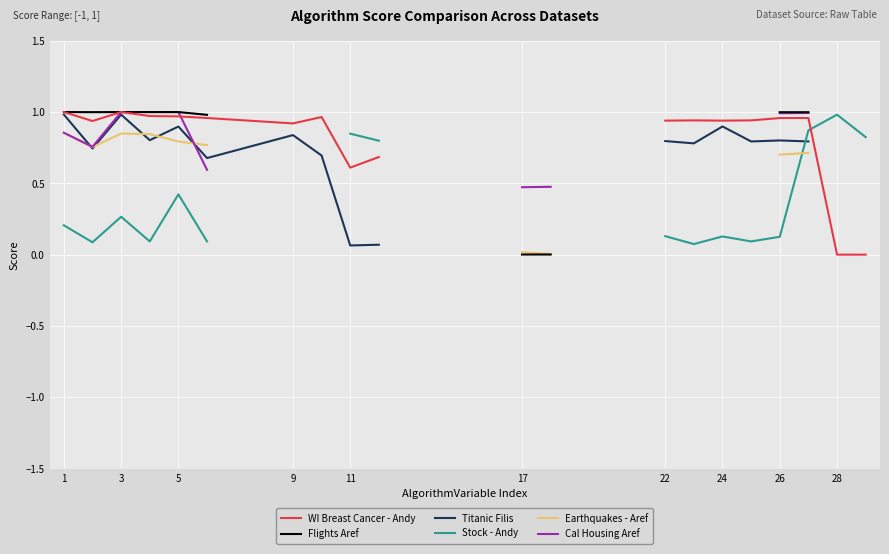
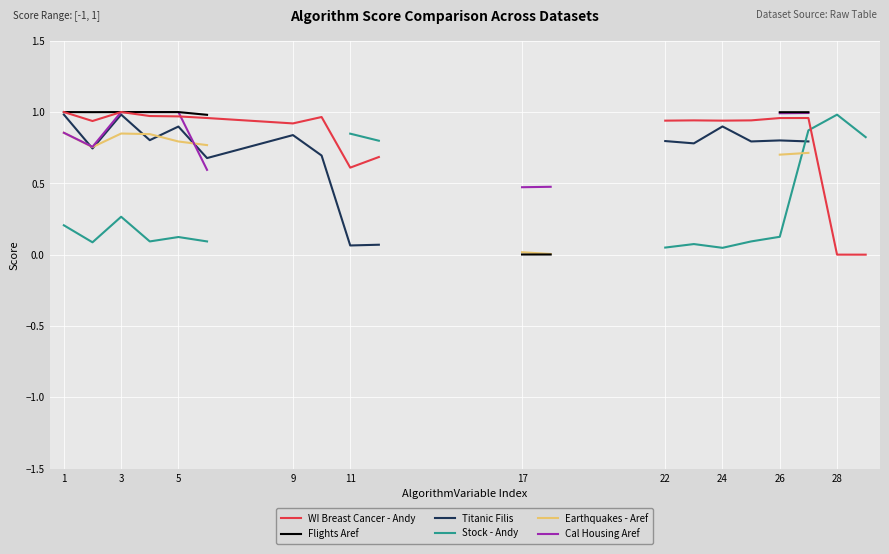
  {
    "WI Breast Cancer - Andy": {
      "5": 0.97,
      "9": 0.92,
      "11": 0.61,
      "22": 0.94,
      "24": 0.94,
      "26": 0.96,
      "28": 0.00
    },
    "Titanic Filis": {
      "1": 0.98,
      "3": 0.98,
      "5": 0.90,
      "9": 0.84,
      "11": 0.06,
      "22": 0.80,
      "24": 0.90,
      "26": 0.80
    },
    "Stock - Andy": {
      "1": 0.21,
      "3": 0.27,
-     "5": 0.42,
+     "5": 0.12,
      "11": 0.85,
-     "22": 0.13,
-     "24": 0.13,
+     "22": 0.05,
+     "24": 0.05,
      "26": 0.13,
      "28": 0.98
    },
    "Earthquakes - Aref": {
      "3": 0.85,
      "5": 0.79,
      "26": 0.70
    },
    "Cal Housing Aref": {
      "17": 0.47
    }
  }
